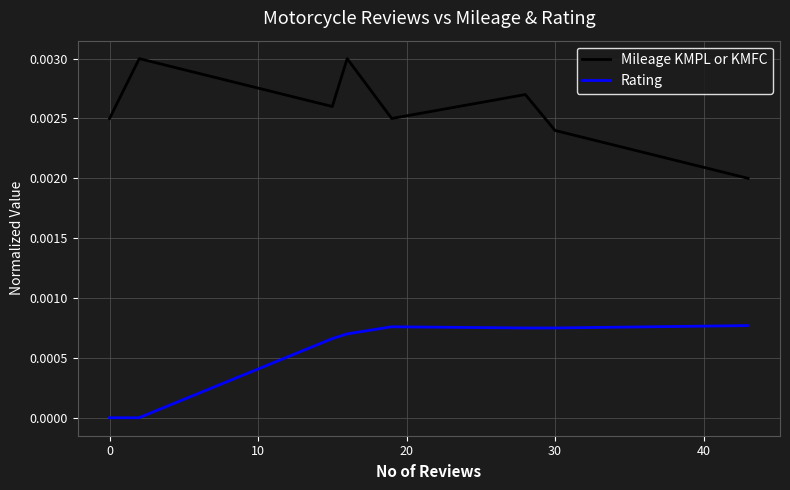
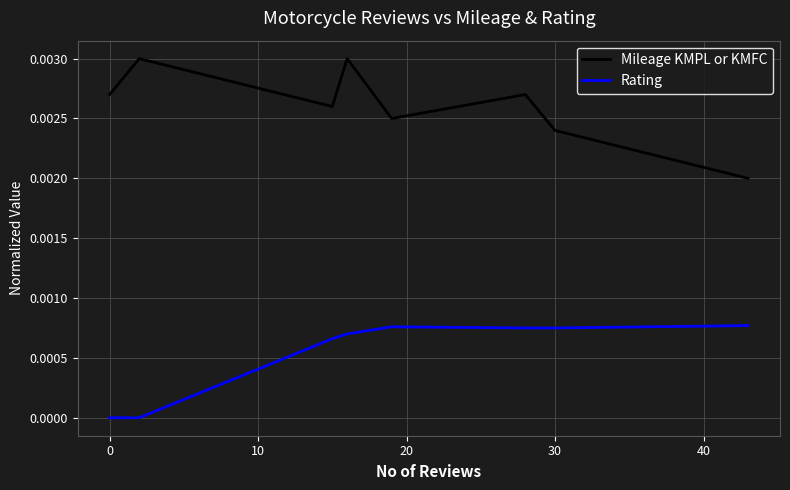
  {
    "Mileage KMPL or KMFC": {
-     "0": 0.00250,
+     "0": 0.00270,
      "30": 0.00240
    },
    "Rating": {
      "0": 0.00000,
      "30": 0.00075
    }
  }
